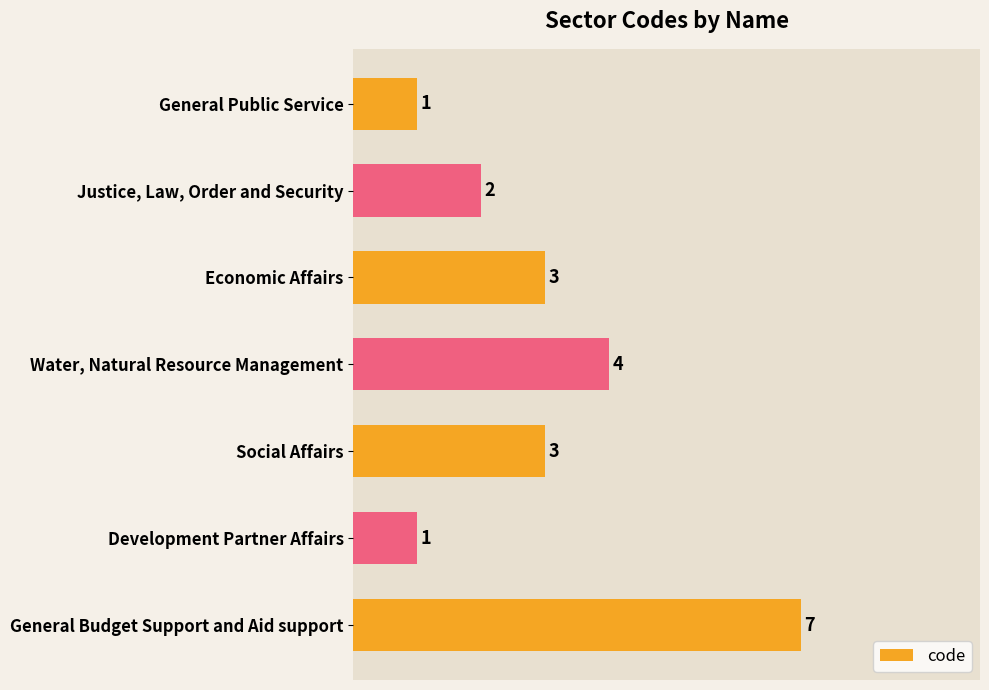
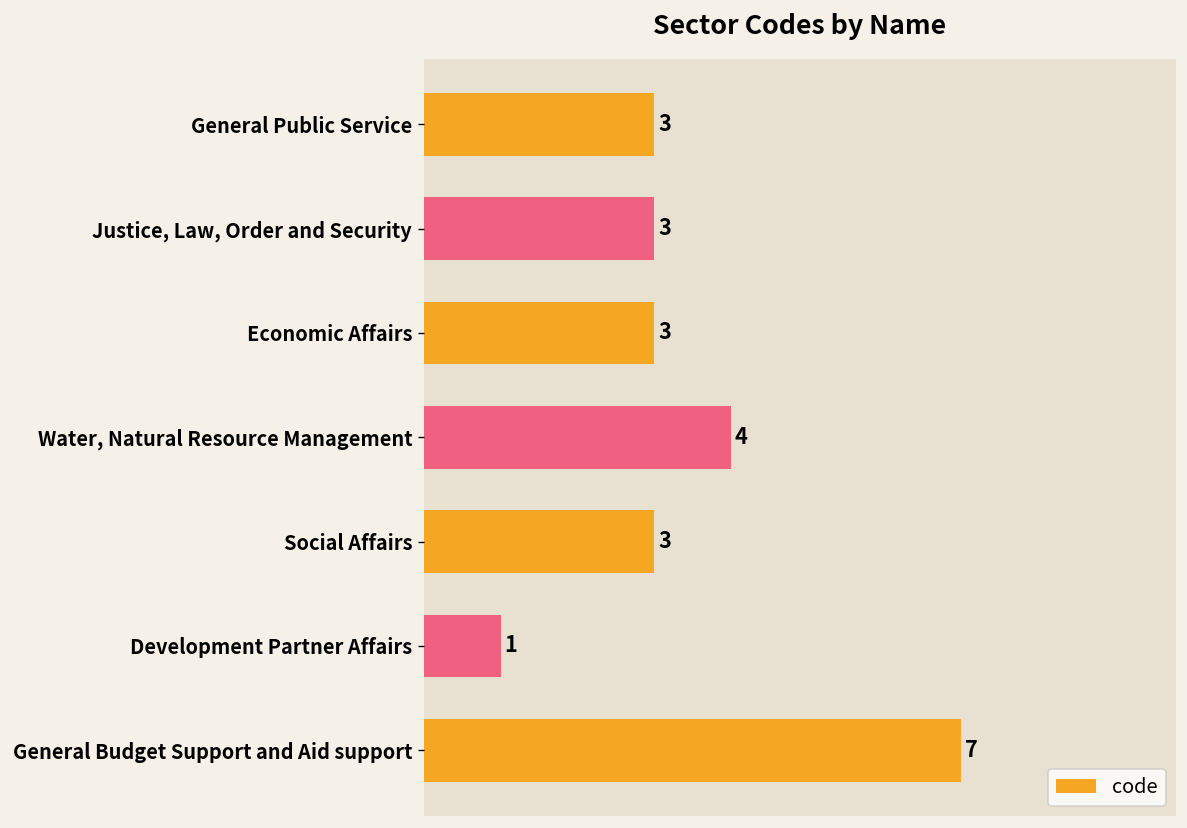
  {
-   "General Public Service": 1,
-   "Justice, Law, Order and Security": 2,
+   "General Public Service": 3,
+   "Justice, Law, Order and Security": 3,
    "Economic Affairs": 3,
    "Water, Natural Resource Management": 4,
    "Social Affairs": 3,
    "Development Partner Affairs": 1,
    "General Budget Support and Aid support": 7
  }
